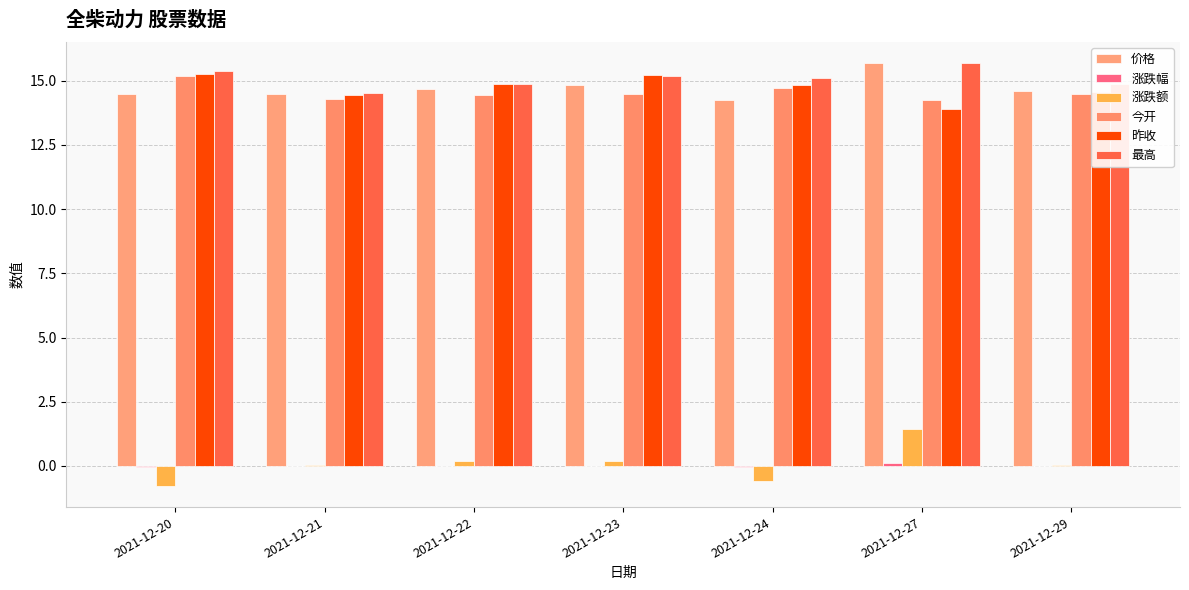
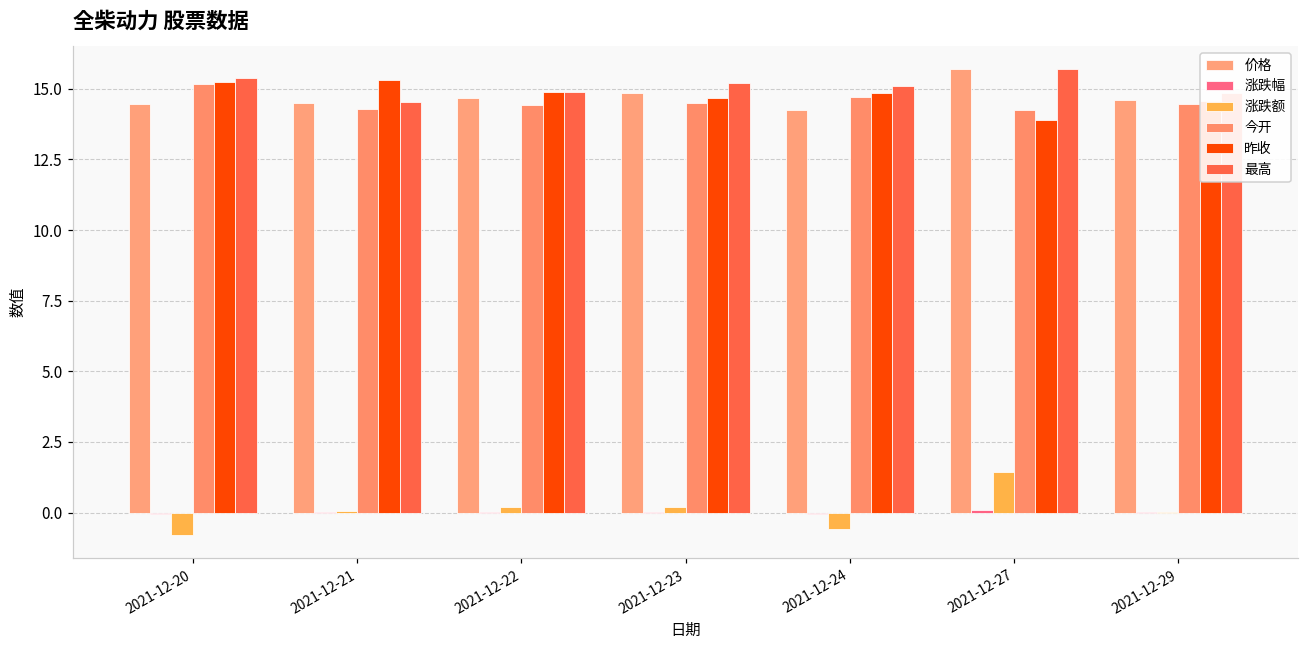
  {
    "昨收": {
      "2021-12-20": 15.3,
-     "2021-12-21": 14.5,
+     "2021-12-21": 15.3,
      "2021-12-22": 14.9,
-     "2021-12-23": 15.2,
+     "2021-12-23": 14.7,
      "2021-12-24": 14.9,
      "2021-12-27": 13.9
    }
  }
